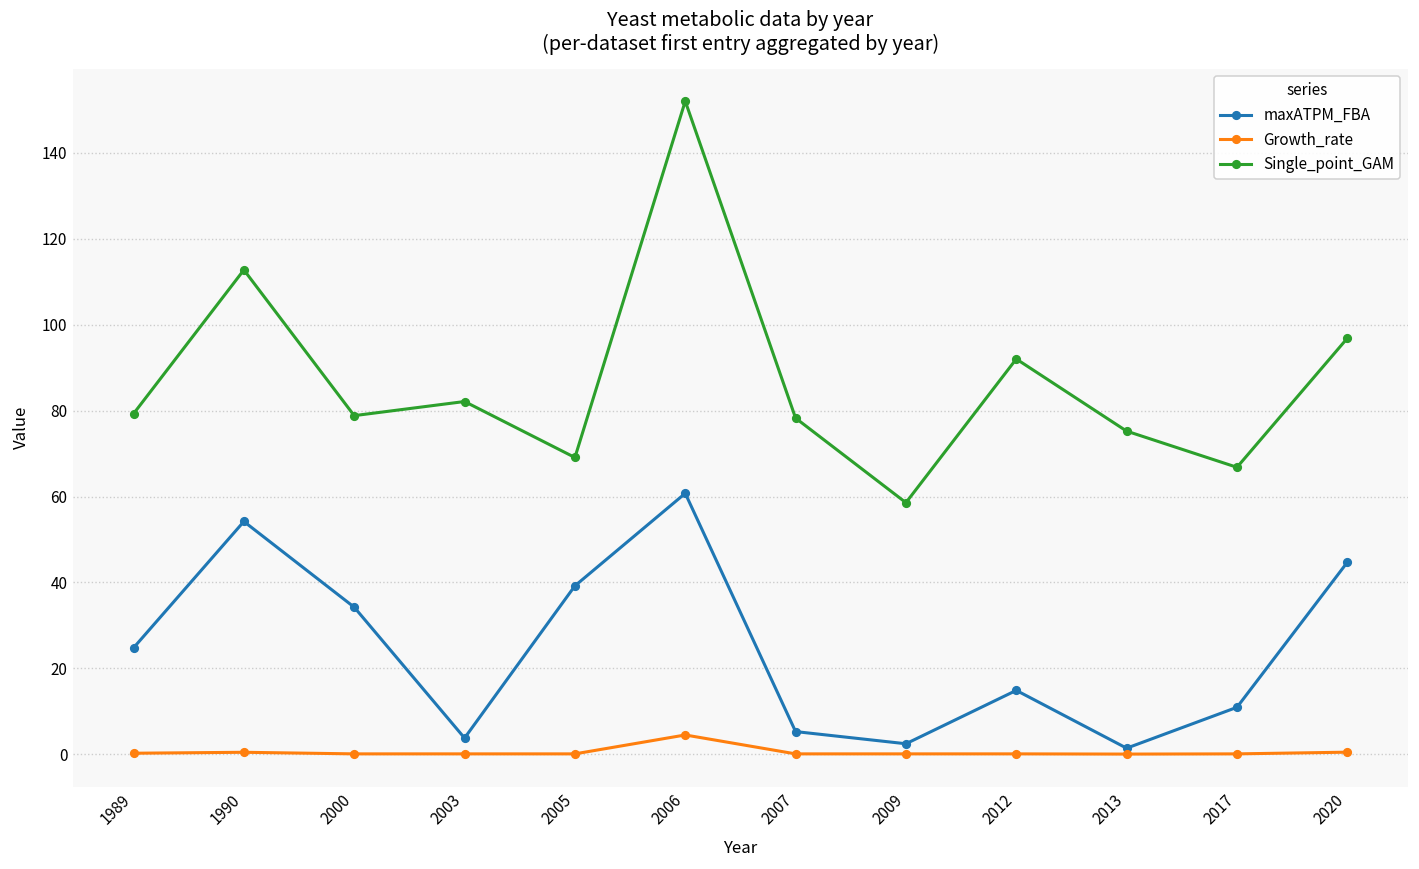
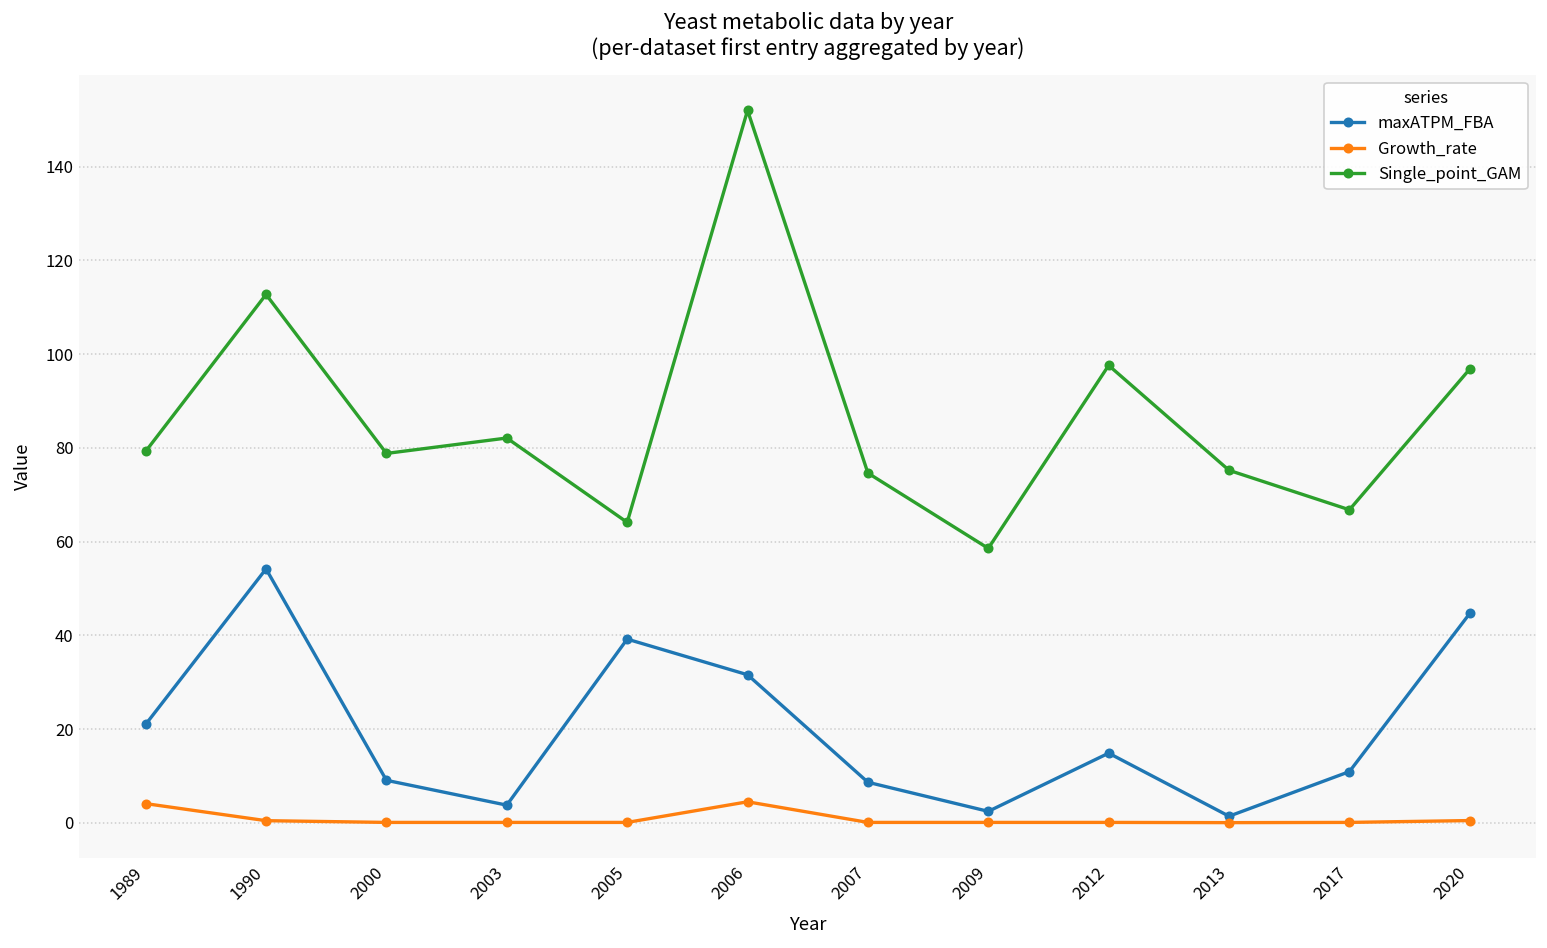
  {
    "maxATPM_FBA": {
-     "1989": 25,
+     "1989": 21,
      "1990": 54,
-     "2000": 34,
+     "2000": 9,
      "2003": 4,
      "2005": 39,
-     "2006": 61,
-     "2007": 5,
+     "2006": 32,
+     "2007": 9,
      "2009": 2,
      "2012": 15,
      "2013": 1,
      "2017": 11,
      "2020": 45
    },
    "Growth_rate": {
-     "1989": 0,
+     "1989": 4,
      "1990": 0,
      "2000": 0,
      "2003": 0,
      "2005": 0,
      "2006": 5,
      "2007": 0,
      "2009": 0,
      "2012": 0,
      "2013": 0,
      "2017": 0,
      "2020": 0
    },
    "Single_point_GAM": {
      "1989": 79,
      "1990": 113,
      "2000": 79,
      "2003": 82,
-     "2005": 69,
+     "2005": 64,
      "2006": 152,
-     "2007": 78,
+     "2007": 75,
      "2009": 59,
-     "2012": 92,
+     "2012": 98,
      "2013": 75,
      "2017": 67,
      "2020": 97
    }
  }
